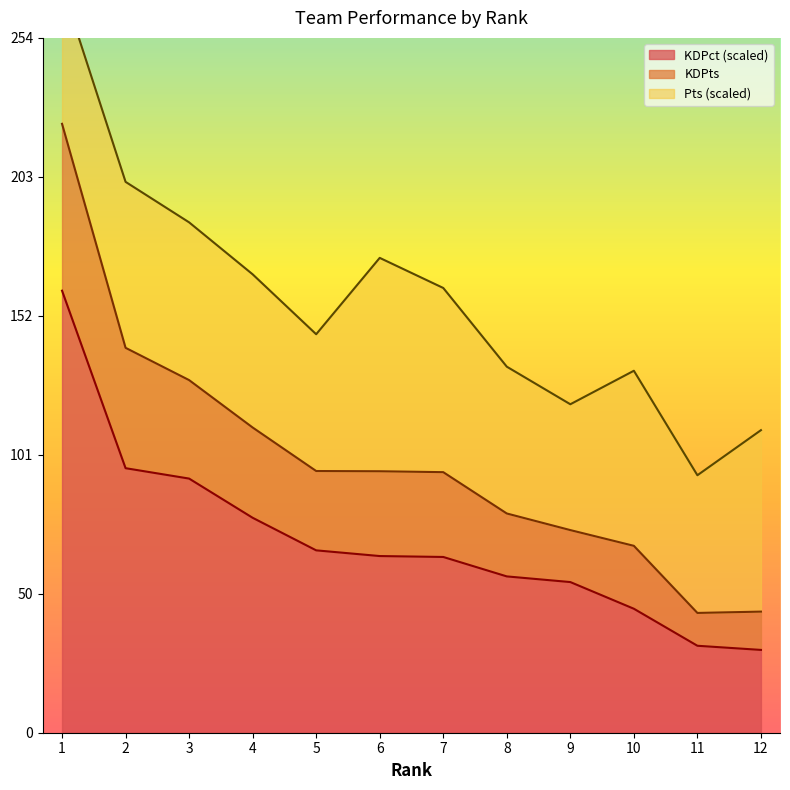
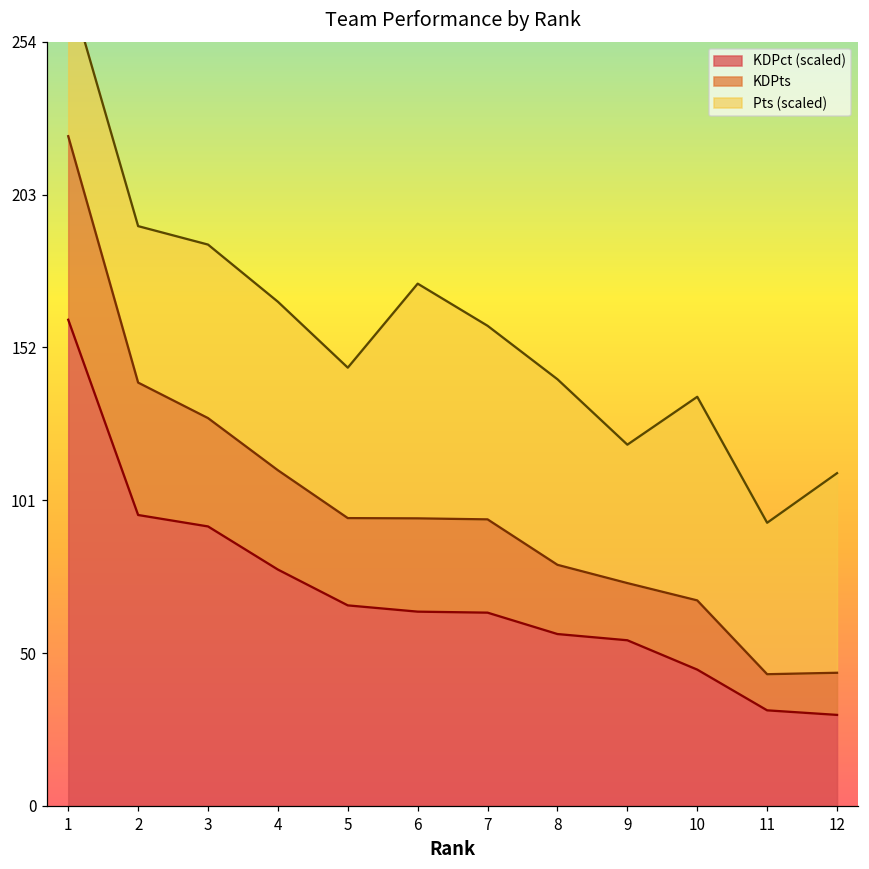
  {
    "Pts (scaled)": {
-     "2": 61,
+     "2": 52,
      "3": 58,
      "4": 56,
      "5": 50,
      "6": 78,
-     "7": 67,
-     "8": 54,
+     "7": 64,
+     "8": 62,
      "9": 46,
-     "10": 64,
+     "10": 68,
      "11": 50,
      "12": 66
    }
  }
